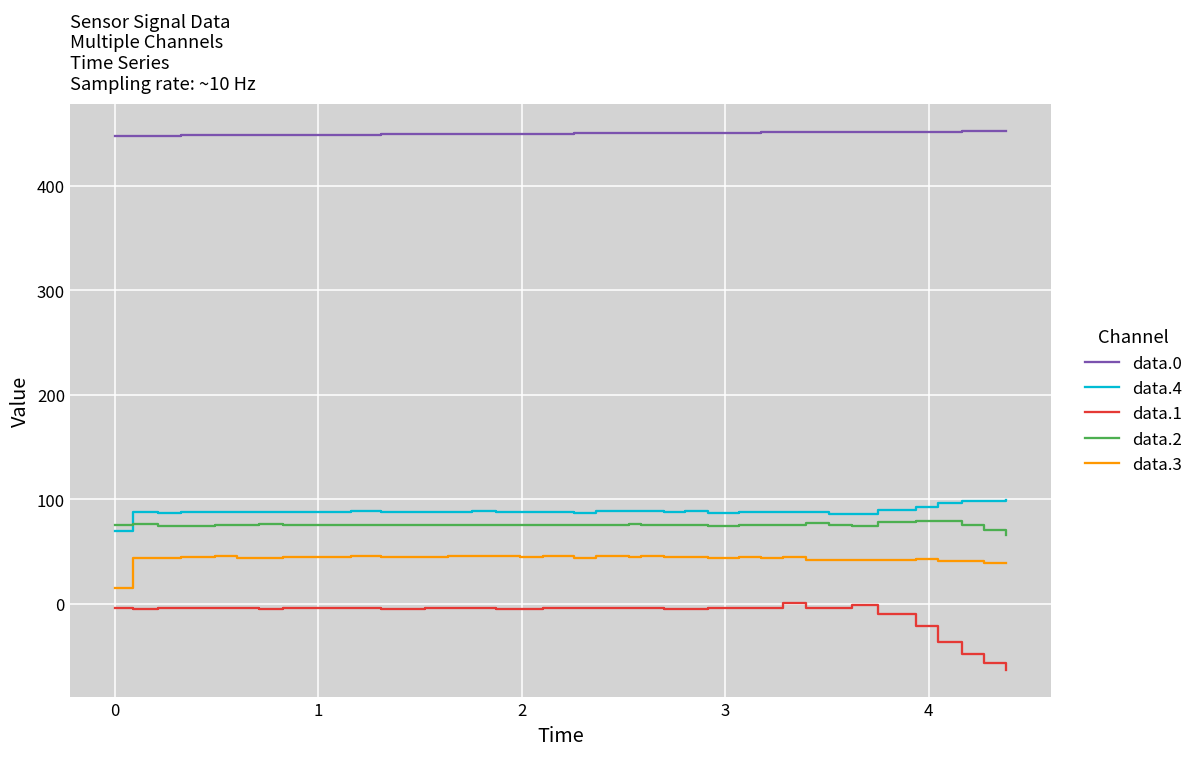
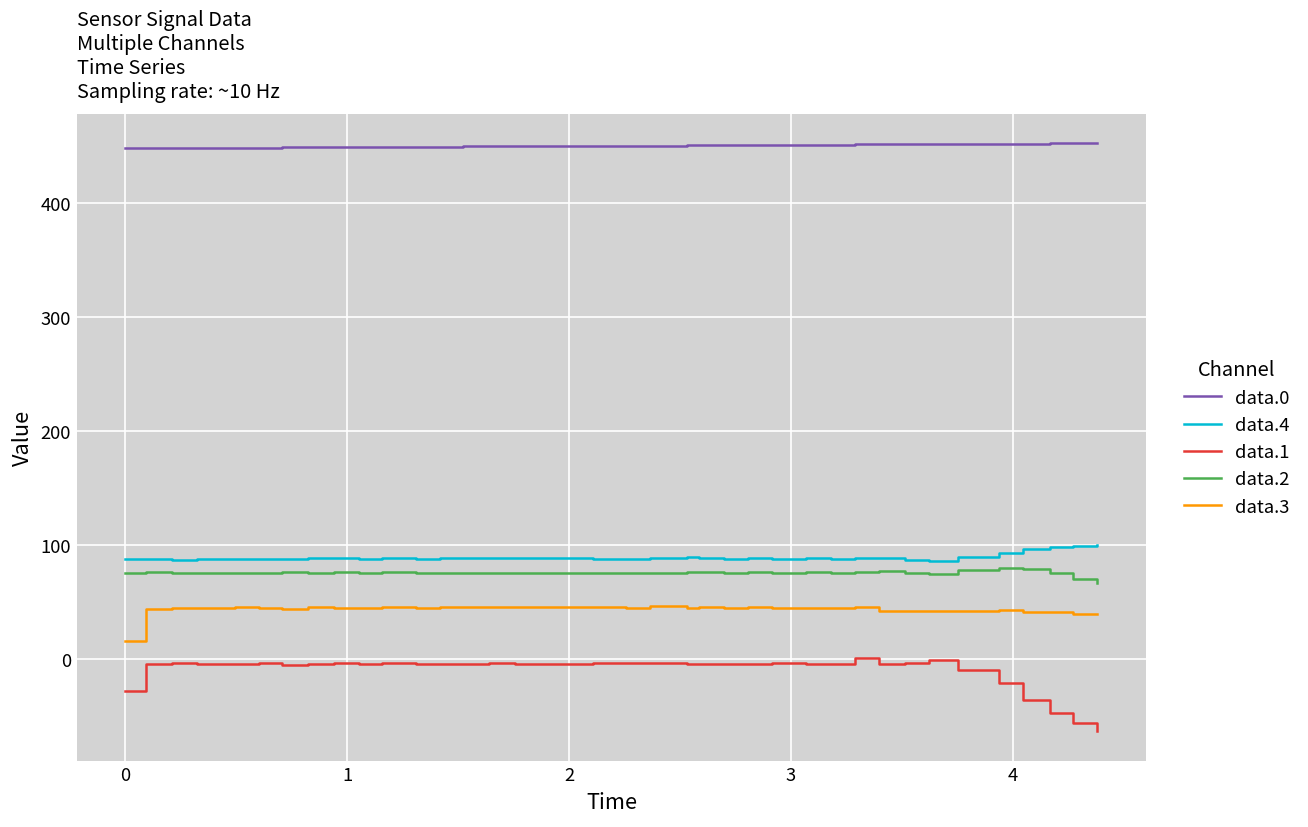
  {
    "data.0": {
      "0": 450
    },
    "data.4": {
-     "0": 70
+     "0": 90
    },
    "data.1": {
-     "0": 0
+     "0": -30
    },
    "data.2": {
      "0": 80
    },
    "data.3": {
      "0": 20
    }
  }
